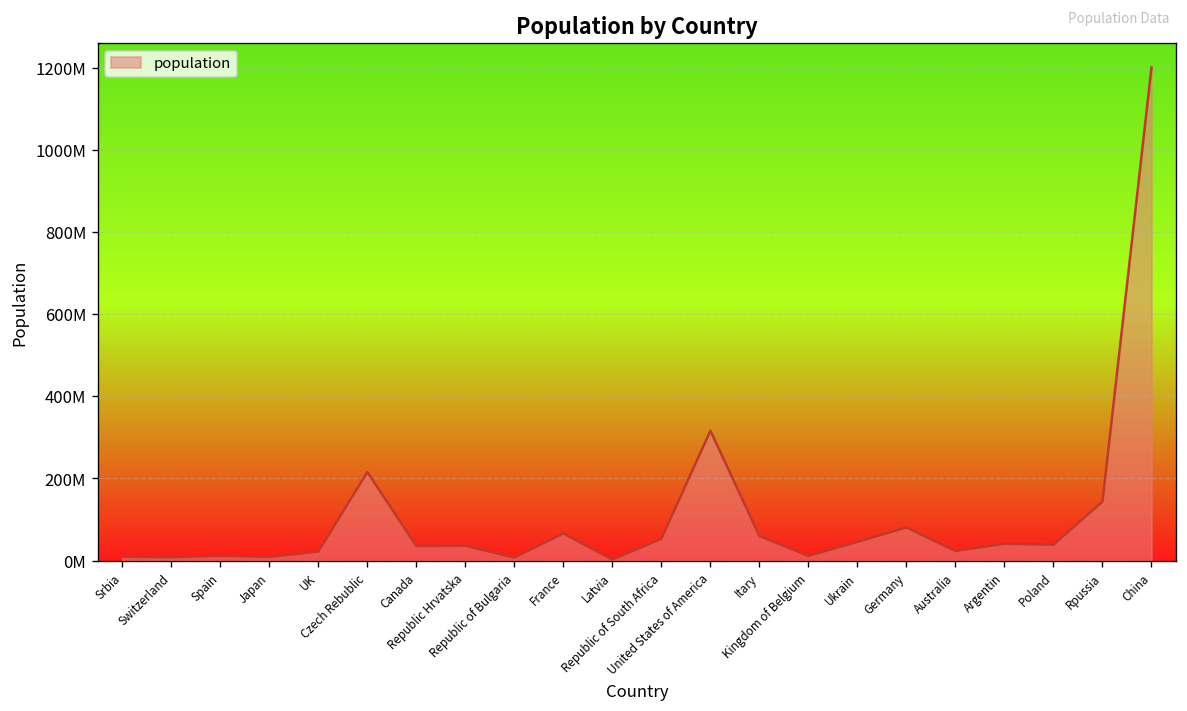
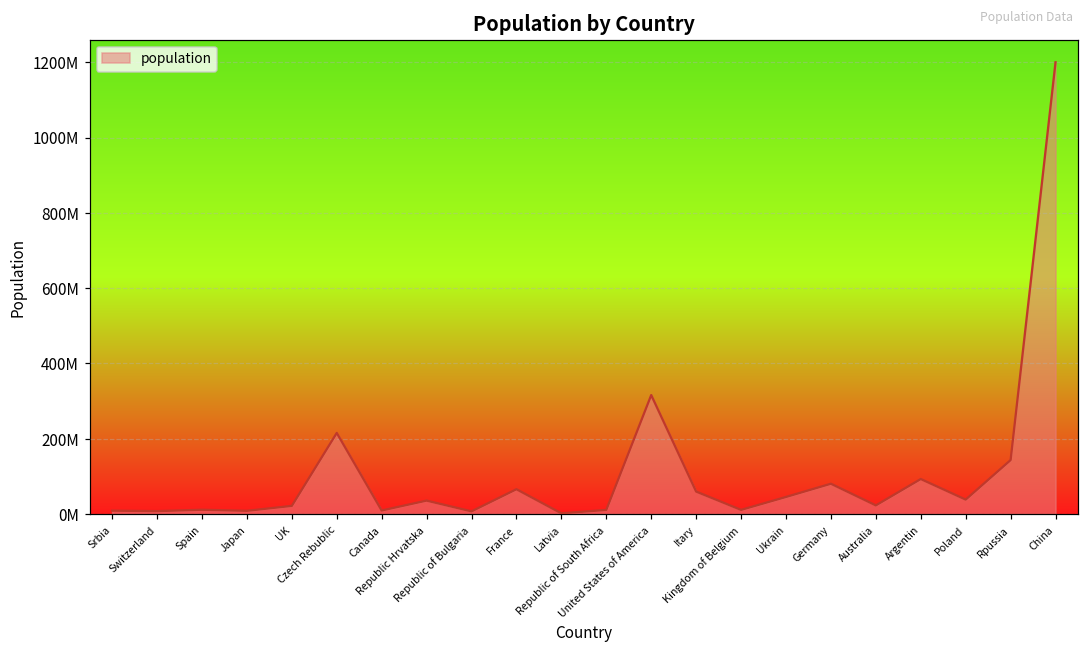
  {
    "Srbia": 10000000,
    "Switzerland": 10000000,
    "Spain": 10000000,
    "Japan": 10000000,
    "UK": 20000000,
    "Czech Rebublic": 220000000,
-   "Canada": 40000000,
+   "Canada": 10000000,
    "Republic Hrvatska": 40000000,
    "Republic of Bulgaria": 10000000,
    "France": 70000000,
    "Latvia": 0,
-   "Republic of South Africa": 50000000,
+   "Republic of South Africa": 10000000,
    "United States of America": 320000000,
    "Itary": 60000000,
    "Kingdom of Belgium": 10000000,
    "Ukrain": 50000000,
    "Germany": 80000000,
    "Australia": 20000000,
-   "Argentin": 40000000,
+   "Argentin": 90000000,
    "Poland": 40000000,
    "Rpussia": 140000000,
    "China": 1200000000
  }
